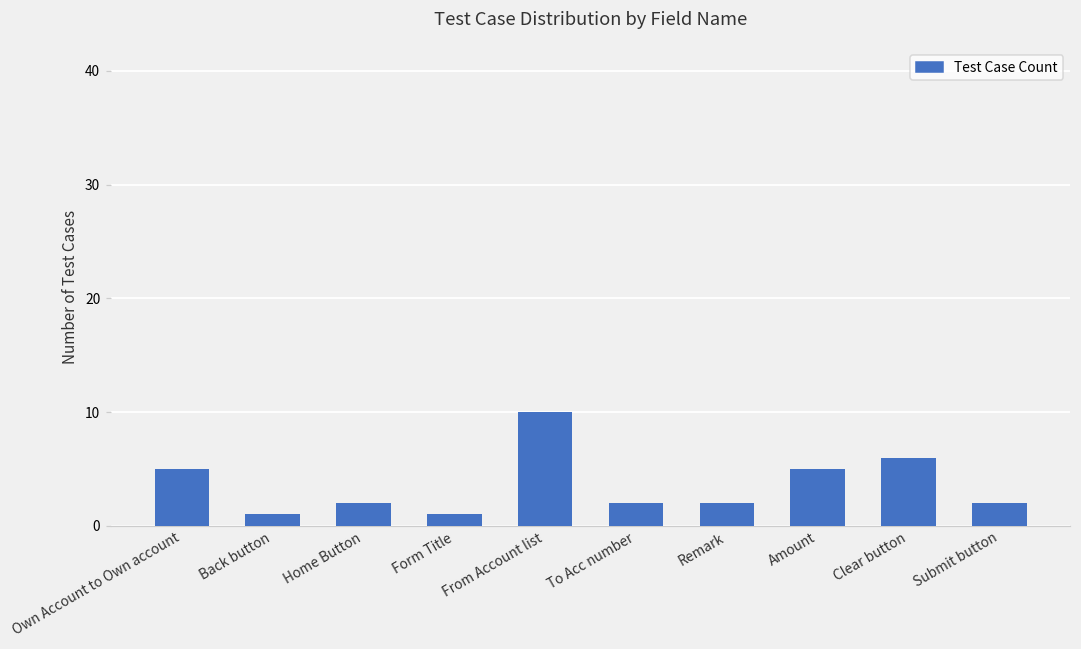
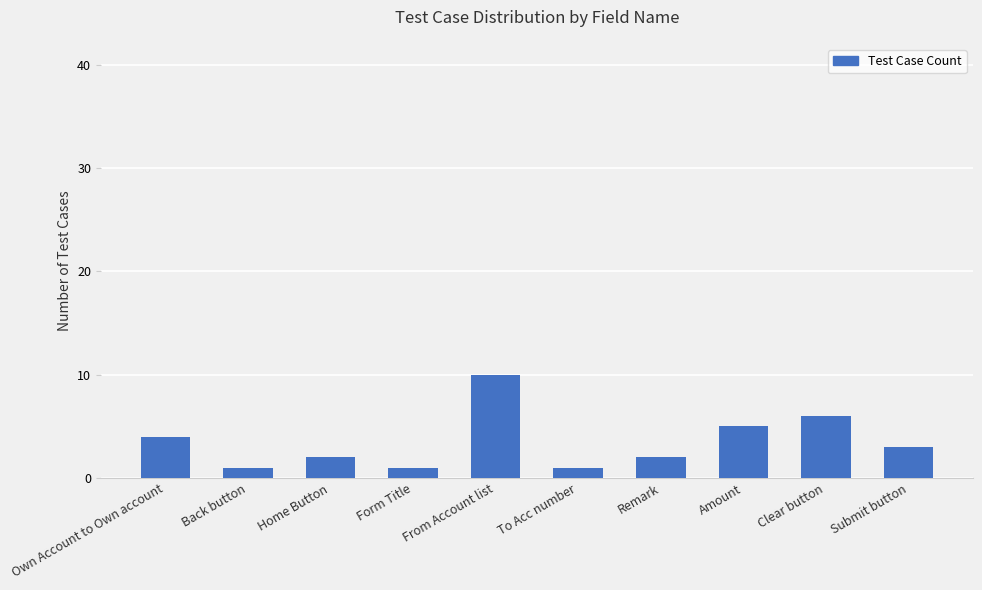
  {
-   "Own Account to Own account": 5,
+   "Own Account to Own account": 4,
    "Back button": 1,
    "Home Button": 2,
    "Form Title": 1,
    "From Account list": 10,
-   "To Acc number": 2,
+   "To Acc number": 1,
    "Remark": 2,
    "Amount": 5,
    "Clear button": 6,
-   "Submit button": 2
+   "Submit button": 3
  }
